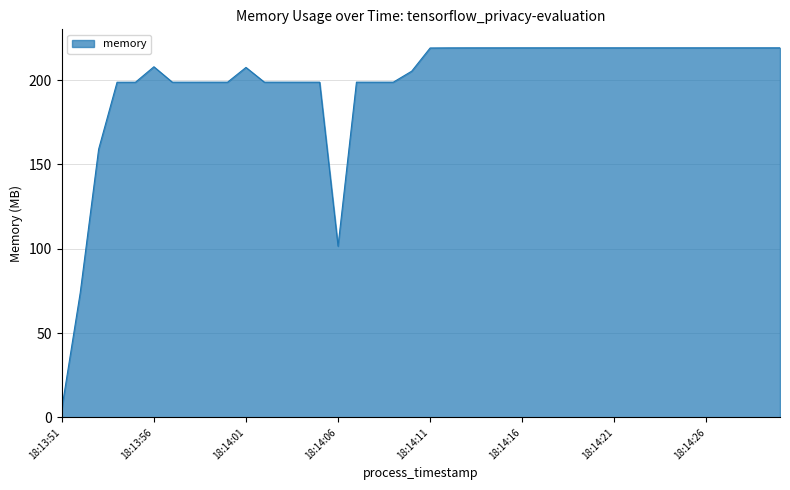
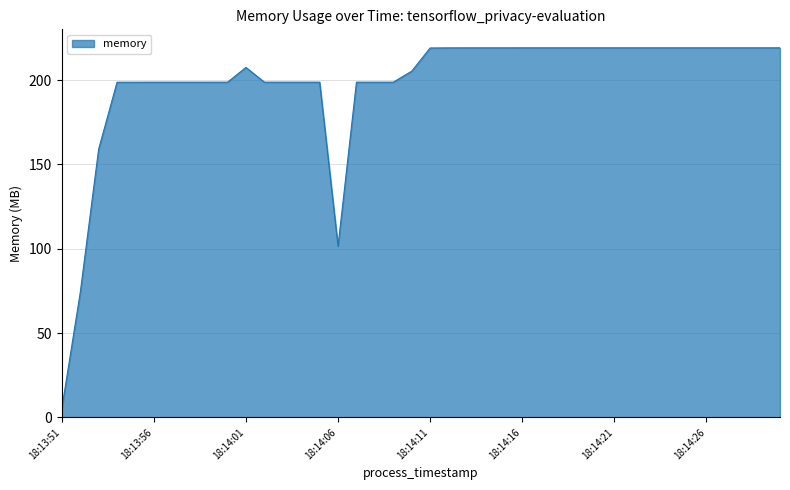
  {
    "18:13:51": 5,
-   "18:13:56": 208,
+   "18:13:56": 199,
    "18:14:01": 208,
    "18:14:06": 102,
    "18:14:11": 219,
    "18:14:16": 219,
    "18:14:21": 219,
    "18:14:26": 219
  }
